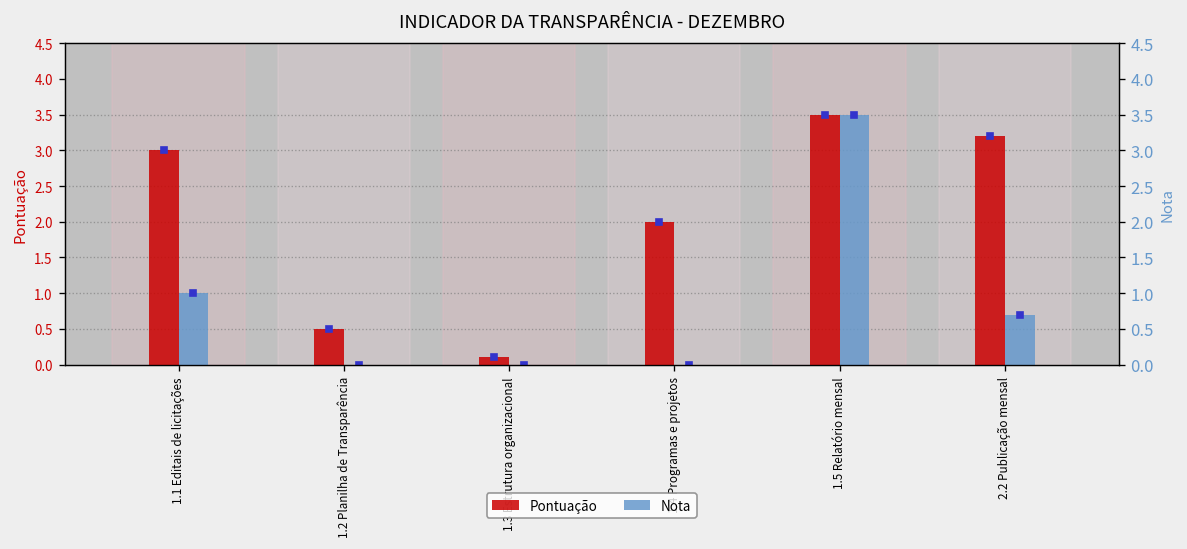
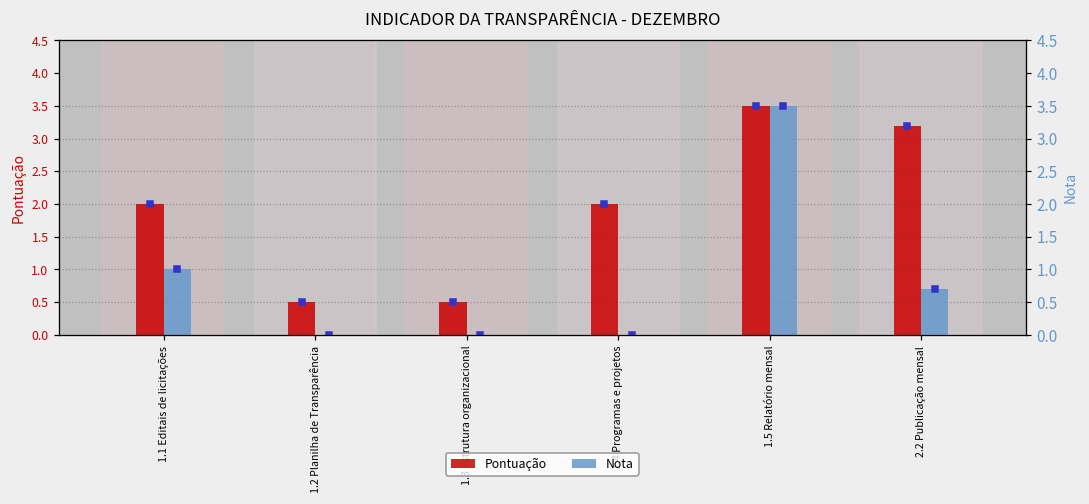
  {
    "Pontuação": {
-     "1.1 Editais de licitações": 3,
+     "1.1 Editais de licitações": 2,
      "1.2 Planilha de Transparência": 0.5,
-     "1.3 Estrutura organizacional": 0.1,
+     "1.3 Estrutura organizacional": 0.5,
      "1.4 Programas e projetos": 2.0,
      "1.5 Relatório mensal": 3.5,
      "2.2 Publicação mensal": 3.2
    },
    "Nota": {
      "1.1 Editais de licitações": 1.0,
      "1.2 Planilha de Transparência": 0.0,
      "1.3 Estrutura organizacional": 0.0,
      "1.4 Programas e projetos": 0.0,
      "1.5 Relatório mensal": 3.5,
      "2.2 Publicação mensal": 0.7
    }
  }
